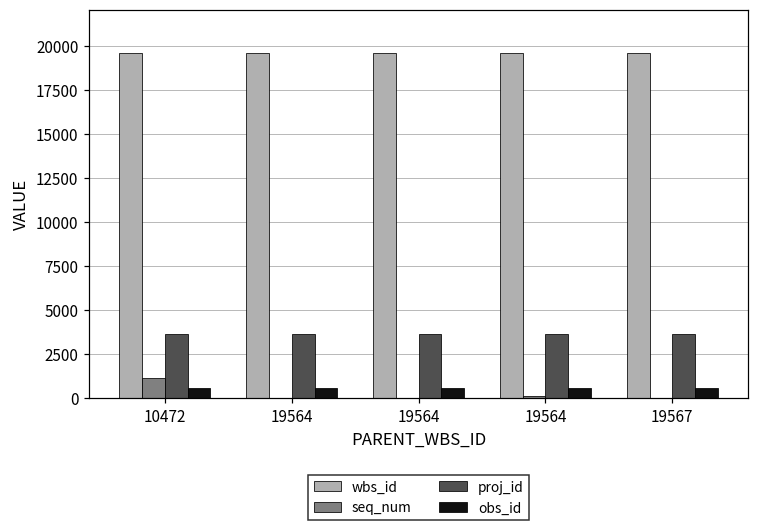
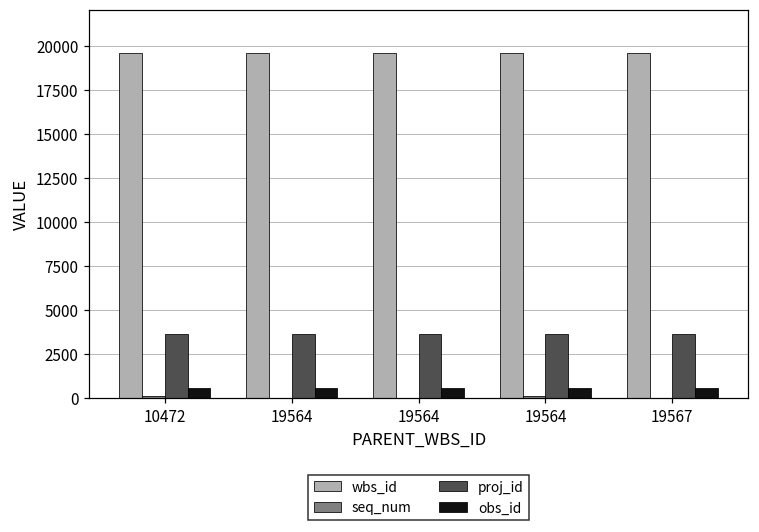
  {
    "wbs_id": {
      "10472": 19600,
      "19567": 19600
    },
    "seq_num": {
-     "10472": 1100,
+     "10472": 100,
      "19567": 0
    },
    "proj_id": {
      "10472": 3600,
      "19567": 3600
    },
    "obs_id": {
      "10472": 600,
      "19567": 600
    }
  }
